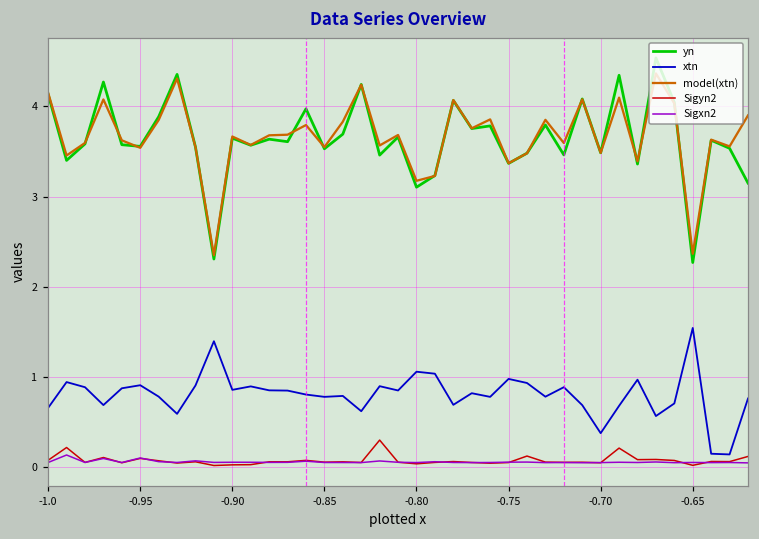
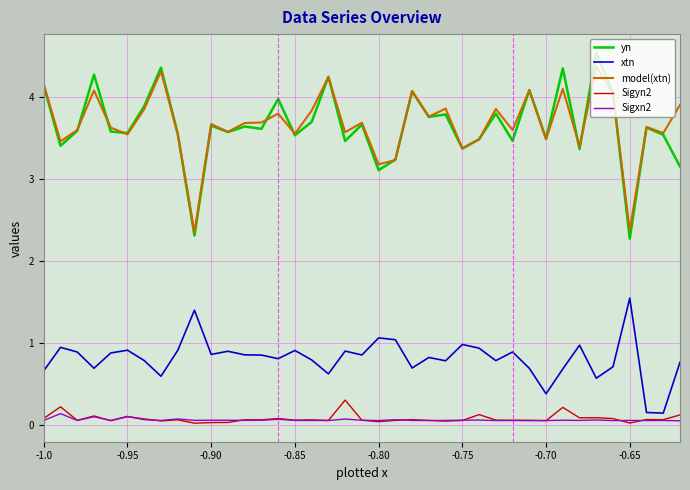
  {
    "yn": {
      "-0.80": 3.1,
      "-0.65": 2.3
    },
    "xtn": {
      "-1.0": 0.7,
      "-0.95": 0.9,
      "-0.90": 0.9,
-     "-0.85": 0.8,
+     "-0.85": 0.9,
      "-0.80": 1.1,
      "-0.75": 1.0,
      "-0.70": 0.4,
      "-0.65": 1.5
    },
    "model(xtn)": {
      "-0.80": 3.2,
      "-0.65": 2.4
    },
    "Sigyn2": {
      "-0.65": 0.0
    },
    "Sigxn2": {
      "-0.65": 0.1
    }
  }
